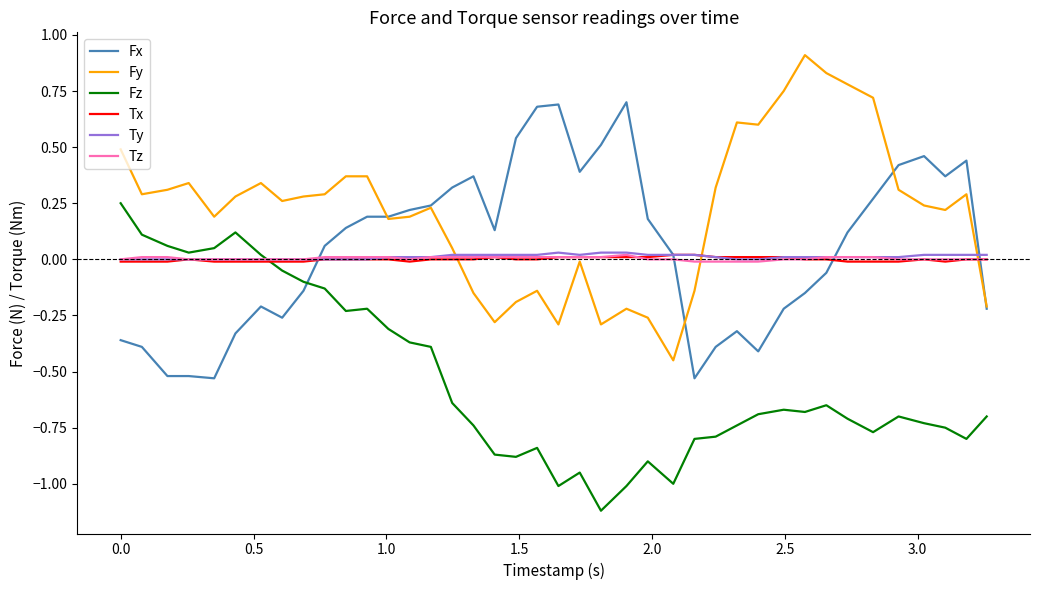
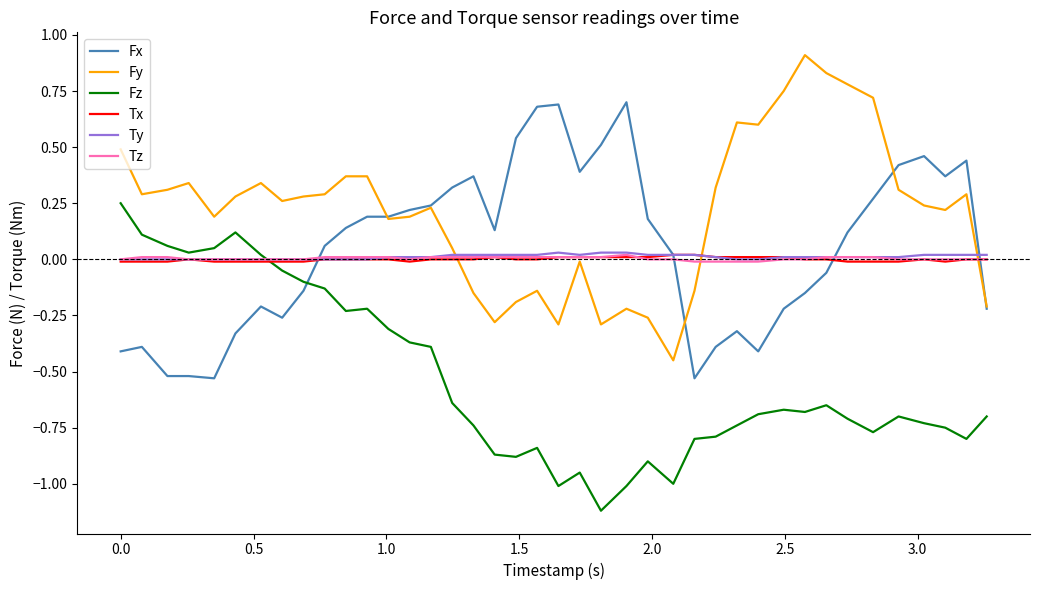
  {
    "Fx": {
-     "0.0": -0.36
+     "0.0": -0.41
    },
    "Fz": {
      "0.0": 0.25
    }
  }
